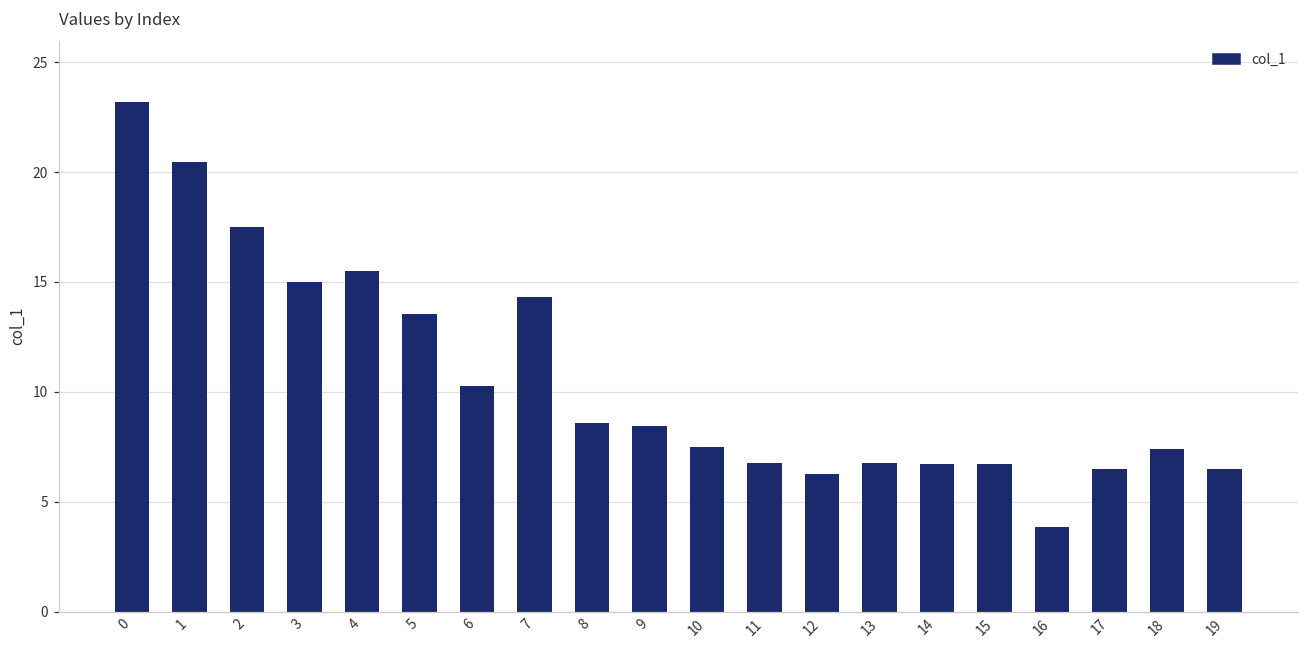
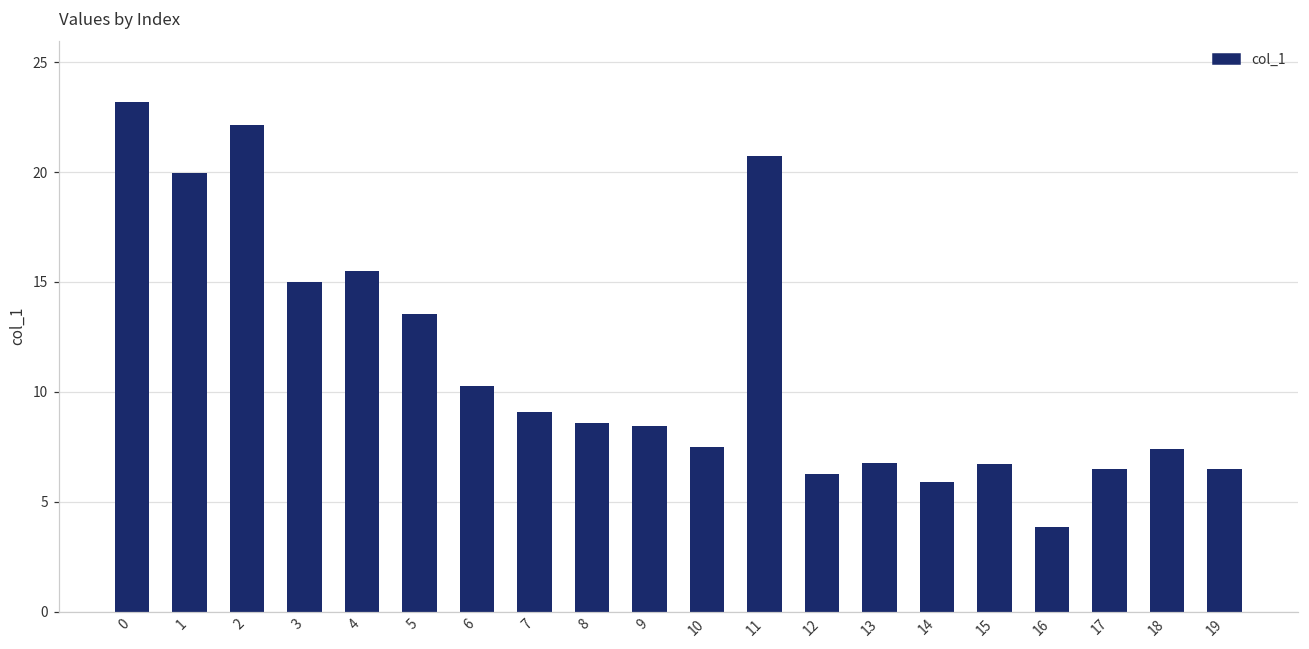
  {
    "0": 23.2,
-   "1": 20.5,
-   "2": 17.5,
+   "1": 20.0,
+   "2": 22.1,
    "3": 15.0,
    "4": 15.5,
    "5": 13.5,
    "6": 10.2,
-   "7": 14.3,
+   "7": 9.1,
    "8": 8.6,
    "9": 8.4,
    "10": 7.5,
-   "11": 6.7,
+   "11": 20.7,
    "12": 6.3,
    "13": 6.7,
-   "14": 6.7,
+   "14": 5.9,
    "15": 6.7,
    "16": 3.8,
    "17": 6.5,
    "18": 7.4,
    "19": 6.5
  }
